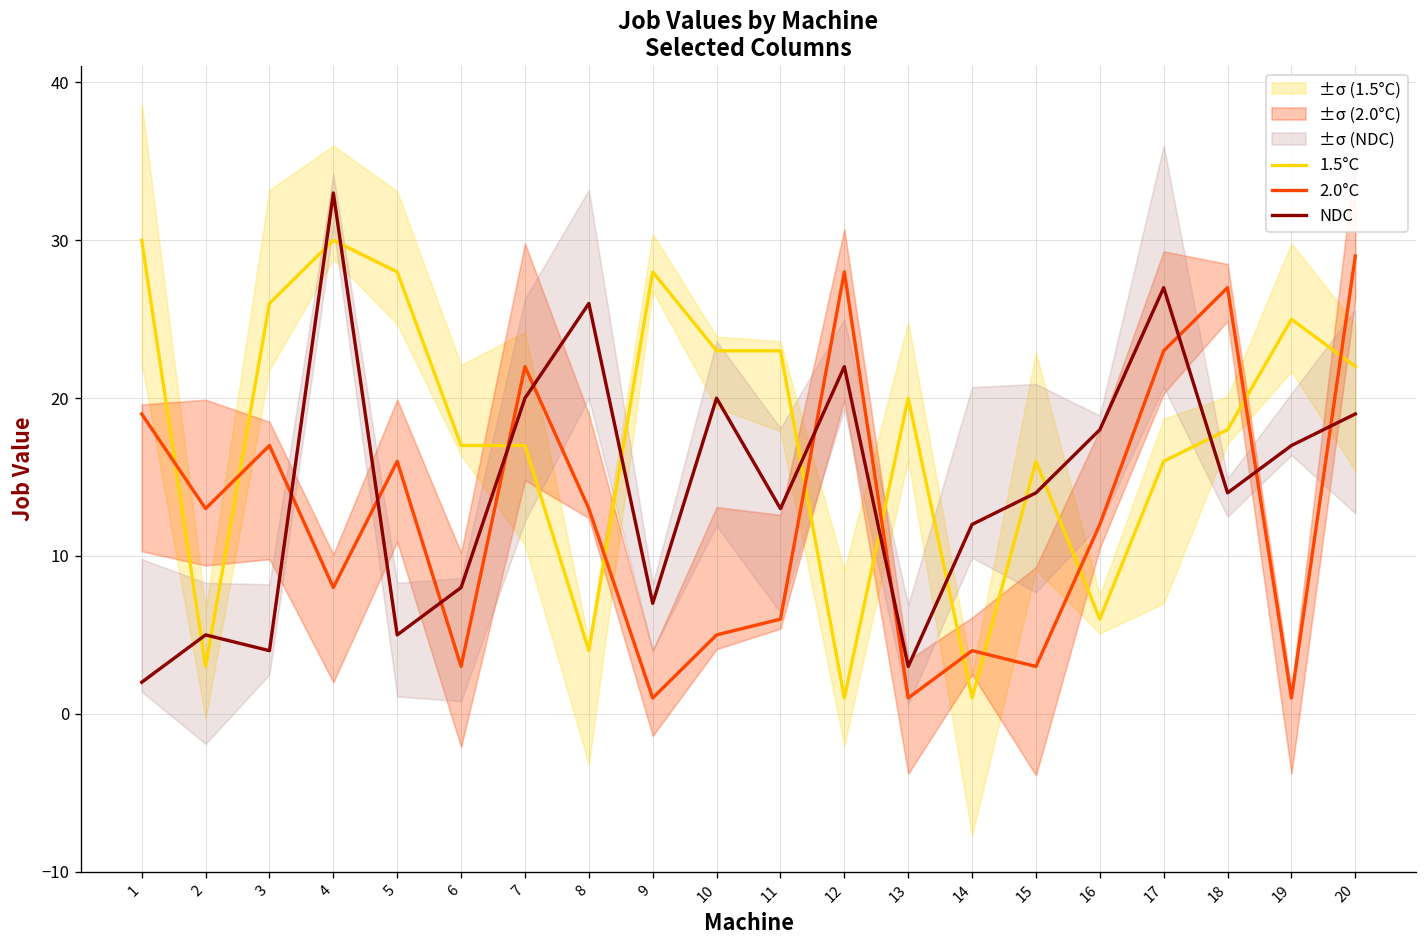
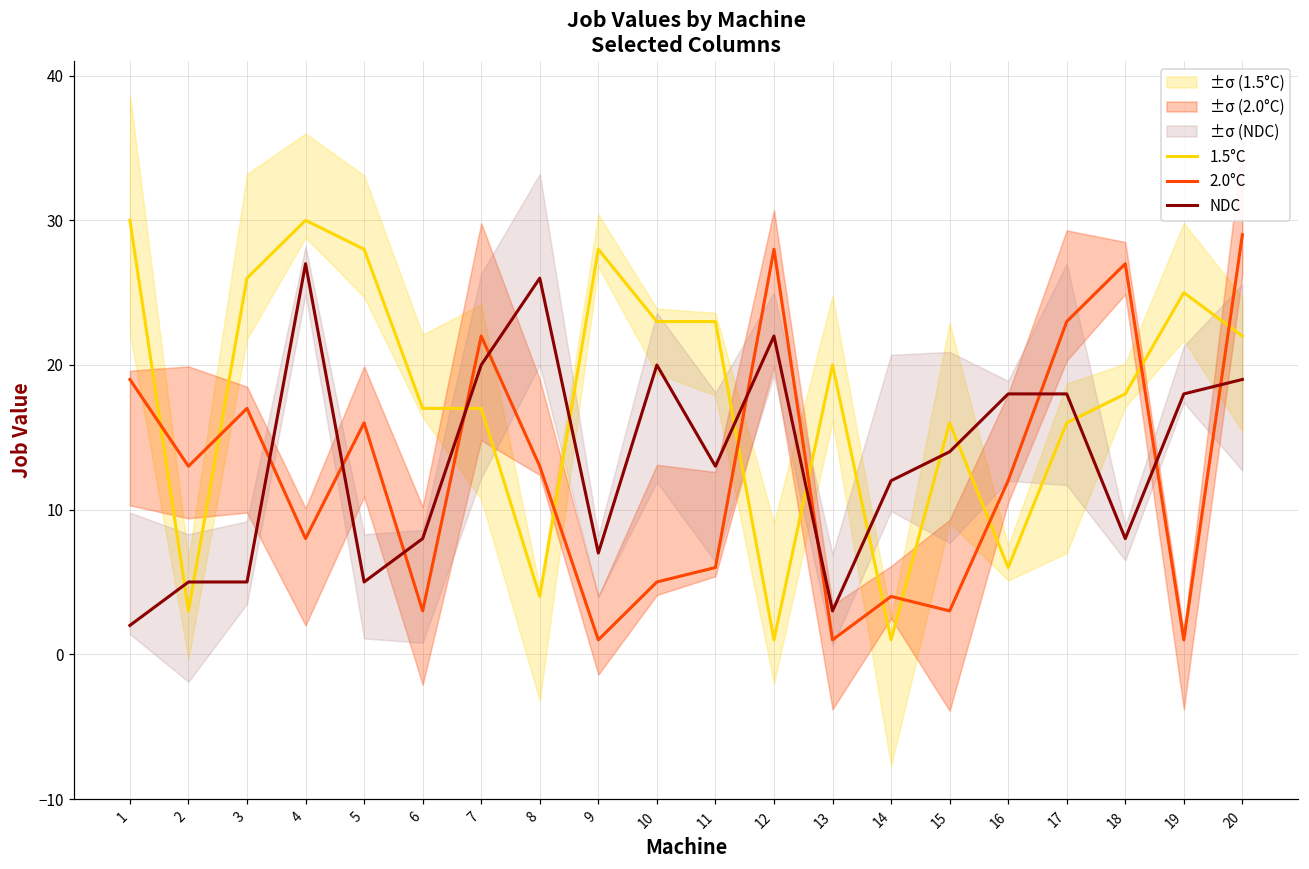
  {
    "NDC": {
      "1": 2,
      "2": 5,
-     "3": 4,
-     "4": 33,
+     "3": 5,
+     "4": 27,
      "5": 5,
      "6": 8,
      "7": 20,
      "8": 26,
      "9": 7,
      "10": 20,
      "11": 13,
      "12": 22,
      "13": 3,
      "14": 12,
      "15": 14,
-     "17": 27,
-     "18": 14,
-     "19": 17,
+     "17": 18,
+     "18": 8,
+     "19": 18,
      "20": 19
    },
    "±σ (NDC)": {
      "9": 4.2
    }
  }
